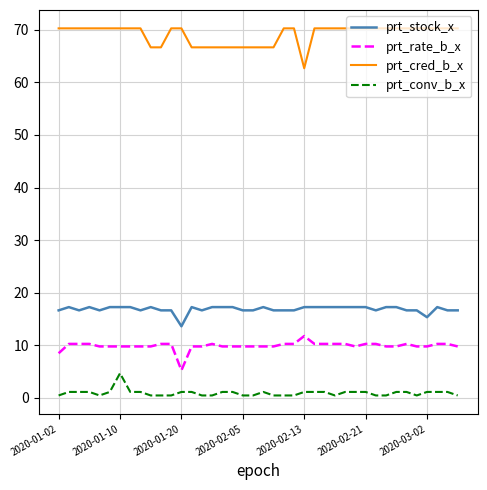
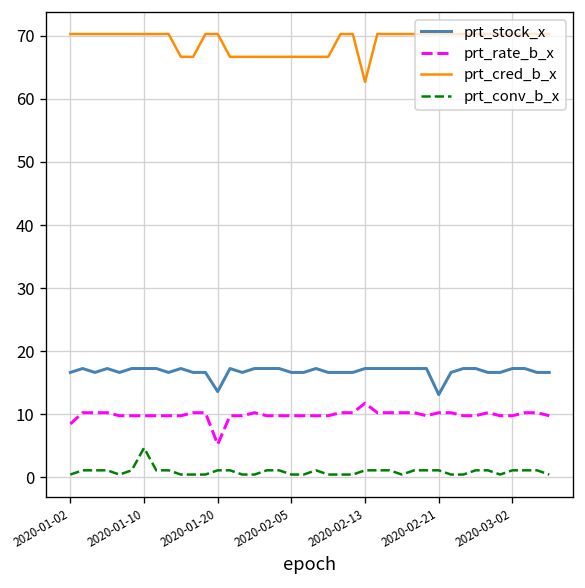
  {
    "prt_stock_x": {
      "2020-01-02": 17,
      "2020-01-10": 17,
      "2020-01-20": 14,
      "2020-02-05": 17,
      "2020-02-13": 17,
-     "2020-02-21": 17,
-     "2020-03-02": 15
+     "2020-02-21": 13,
+     "2020-03-02": 17
    },
    "prt_rate_b_x": {
      "2020-01-02": 8,
      "2020-01-10": 10,
      "2020-01-20": 5,
      "2020-02-05": 10,
      "2020-02-13": 12,
      "2020-02-21": 10,
      "2020-03-02": 10
    },
    "prt_cred_b_x": {
      "2020-01-02": 70,
      "2020-01-10": 70,
      "2020-01-20": 70,
      "2020-02-05": 67,
      "2020-02-13": 63
    },
    "prt_conv_b_x": {
      "2020-01-02": 0,
      "2020-01-10": 5,
      "2020-01-20": 1,
      "2020-02-05": 0,
      "2020-02-13": 1,
      "2020-02-21": 1,
      "2020-03-02": 1
    }
  }
